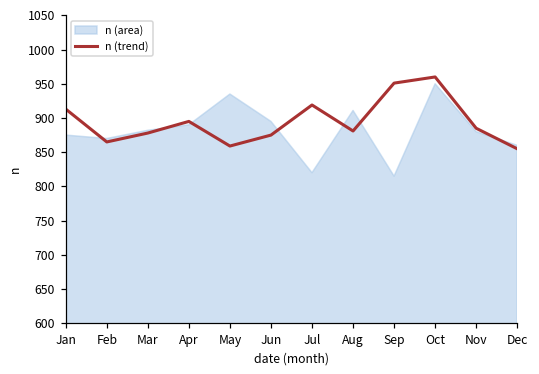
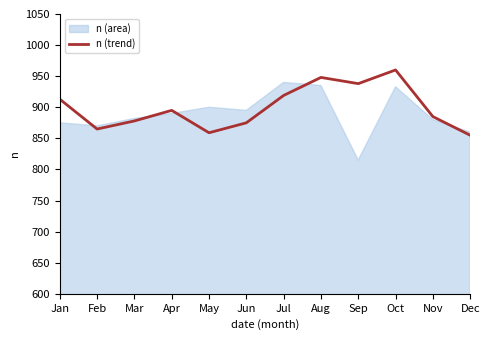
  {
    "n (trend)": {
      "Jan": 910,
      "Feb": 870,
      "Apr": 900,
      "May": 860,
      "Jun": 880,
      "Jul": 920,
-     "Aug": 880,
-     "Sep": 950,
+     "Aug": 950,
+     "Sep": 940,
      "Oct": 960,
      "Nov": 890,
      "Dec": 860
    },
    "n (area)": {
      "Jan": 880,
      "Feb": 870,
      "Apr": 890,
-     "May": 940,
+     "May": 900,
      "Jun": 900,
-     "Jul": 820,
-     "Aug": 910,
+     "Jul": 940,
+     "Aug": 940,
      "Sep": 820,
-     "Oct": 950,
+     "Oct": 930,
      "Nov": 880,
      "Dec": 860
    }
  }
